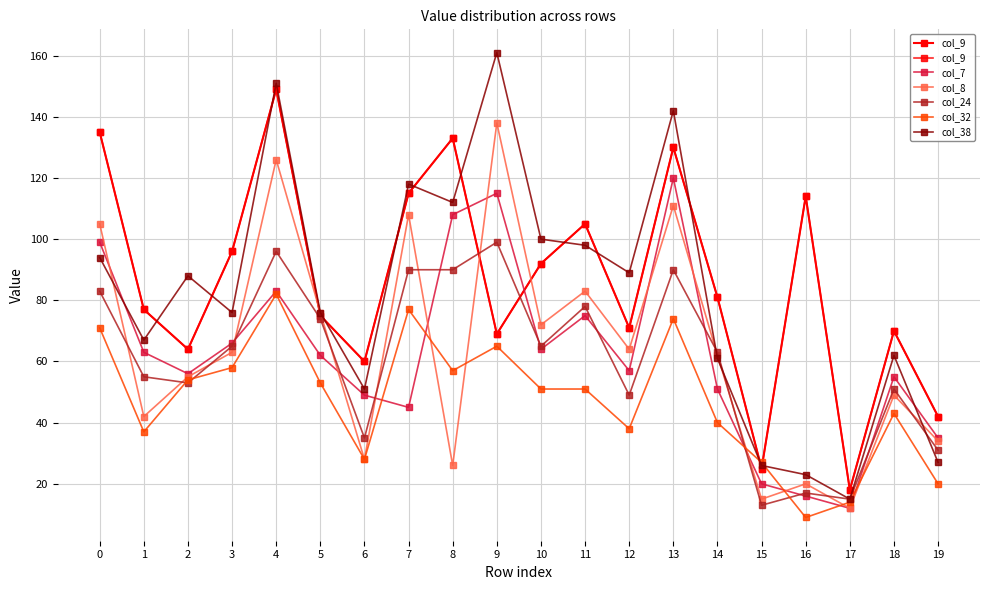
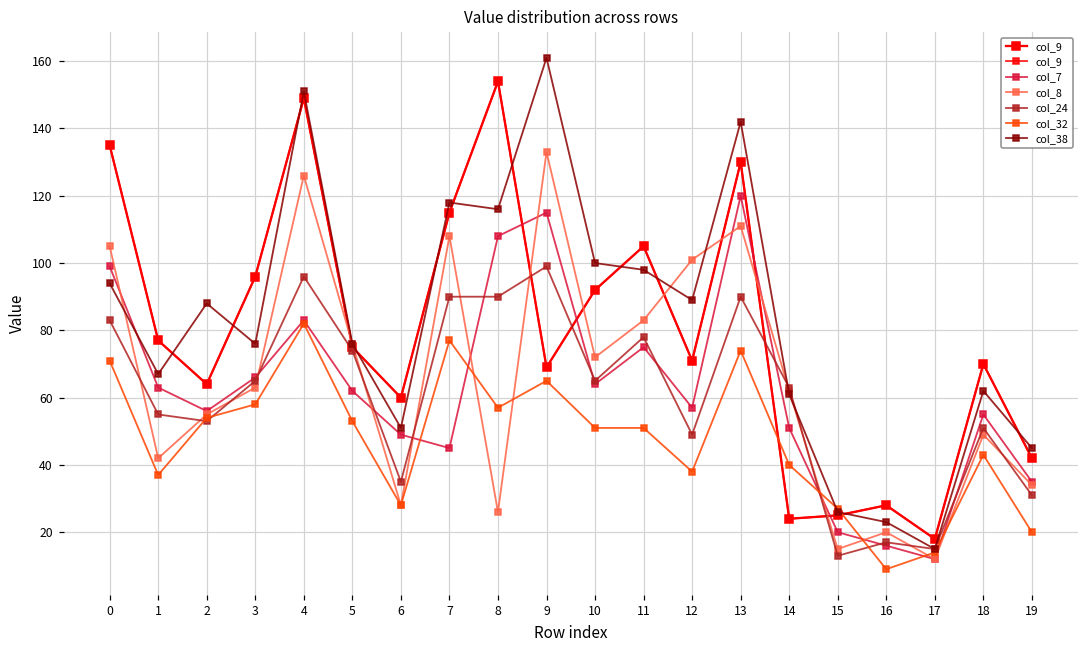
  {
    "col_9": {
      "0": 135,
      "1": 77,
      "2": 64,
      "3": 96,
      "4": 149,
      "5": 75,
      "6": 60,
      "7": 115,
-     "8": 133,
+     "8": 154,
      "9": 69,
      "10": 92,
      "11": 105,
      "12": 71,
      "13": 130,
-     "14": 81,
+     "14": 24,
      "15": 25,
-     "16": 114,
+     "16": 28,
      "17": 18,
      "18": 70,
      "19": 42
    },
    "col_8": {
      "0": 105,
      "1": 42,
      "2": 55,
      "3": 63,
      "4": 126,
      "7": 108,
      "8": 26,
-     "9": 138,
+     "9": 133,
      "10": 72,
      "11": 83,
-     "12": 64,
+     "12": 101,
      "13": 111,
      "14": 62,
      "15": 15,
      "16": 20,
      "18": 49,
      "19": 34
    },
    "col_32": {
      "0": 71,
      "1": 37,
      "2": 54,
      "3": 58,
      "4": 82,
      "5": 53,
      "7": 77,
      "8": 57,
      "9": 65,
      "10": 51,
      "11": 51,
      "12": 38,
      "13": 74,
      "14": 40,
      "15": 27,
      "16": 9,
      "17": 14,
      "18": 43,
      "19": 20
    },
    "col_38": {
      "0": 94,
      "1": 67,
      "2": 88,
      "3": 76,
      "4": 151,
      "6": 51,
      "7": 118,
-     "8": 112,
+     "8": 116,
      "9": 161,
      "10": 100,
      "11": 98,
      "12": 89,
      "13": 142,
      "14": 61,
      "15": 26,
      "16": 23,
      "18": 62,
-     "19": 27
+     "19": 45
    }
  }
